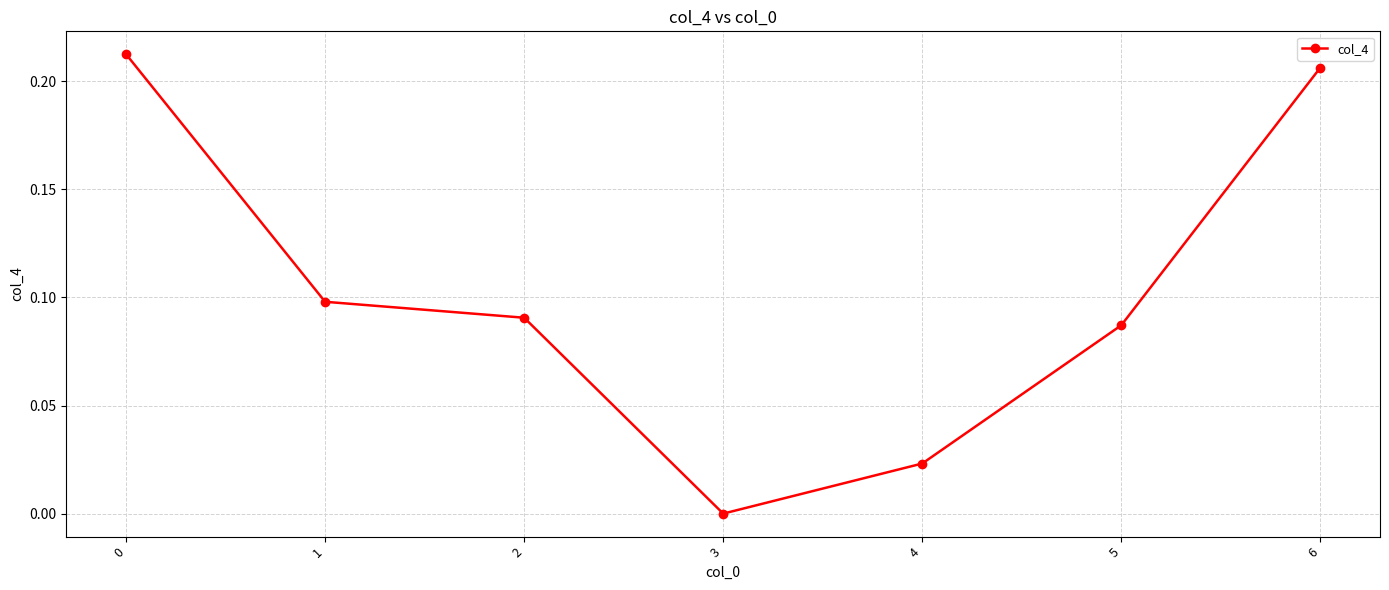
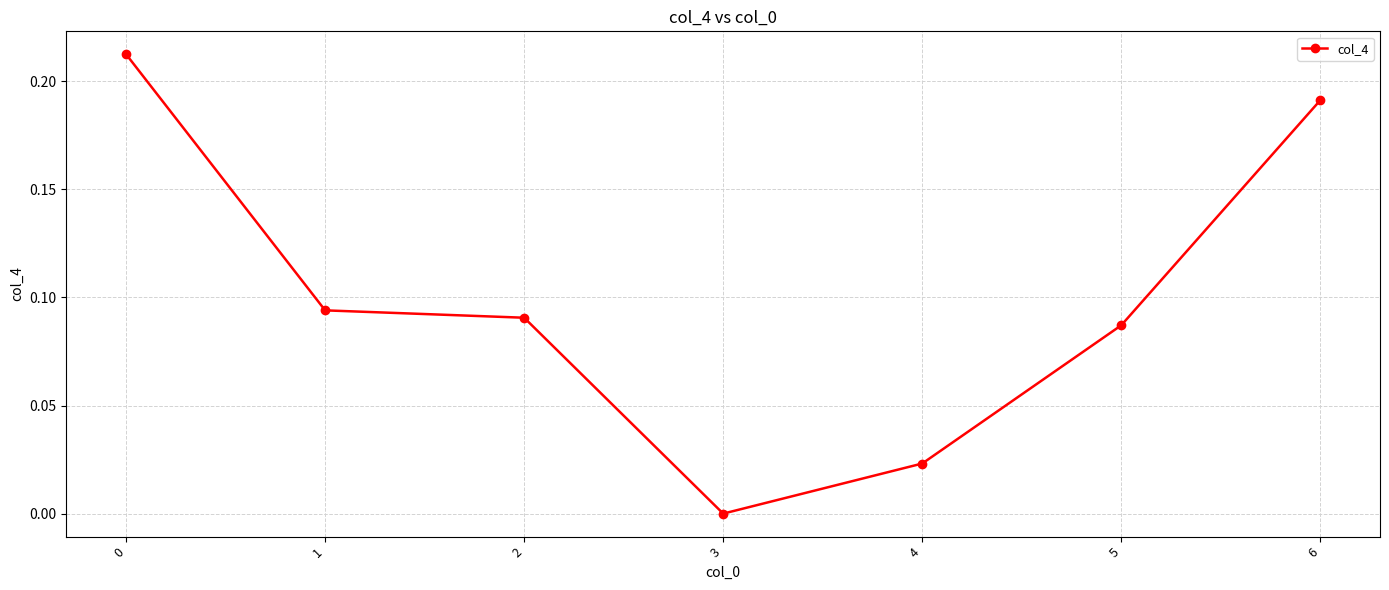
  {
    "0": 0.212,
-   "1": 0.098,
+   "1": 0.094,
    "2": 0.091,
    "3": 0.000,
    "4": 0.023,
    "5": 0.087,
-   "6": 0.206
+   "6": 0.191
  }
